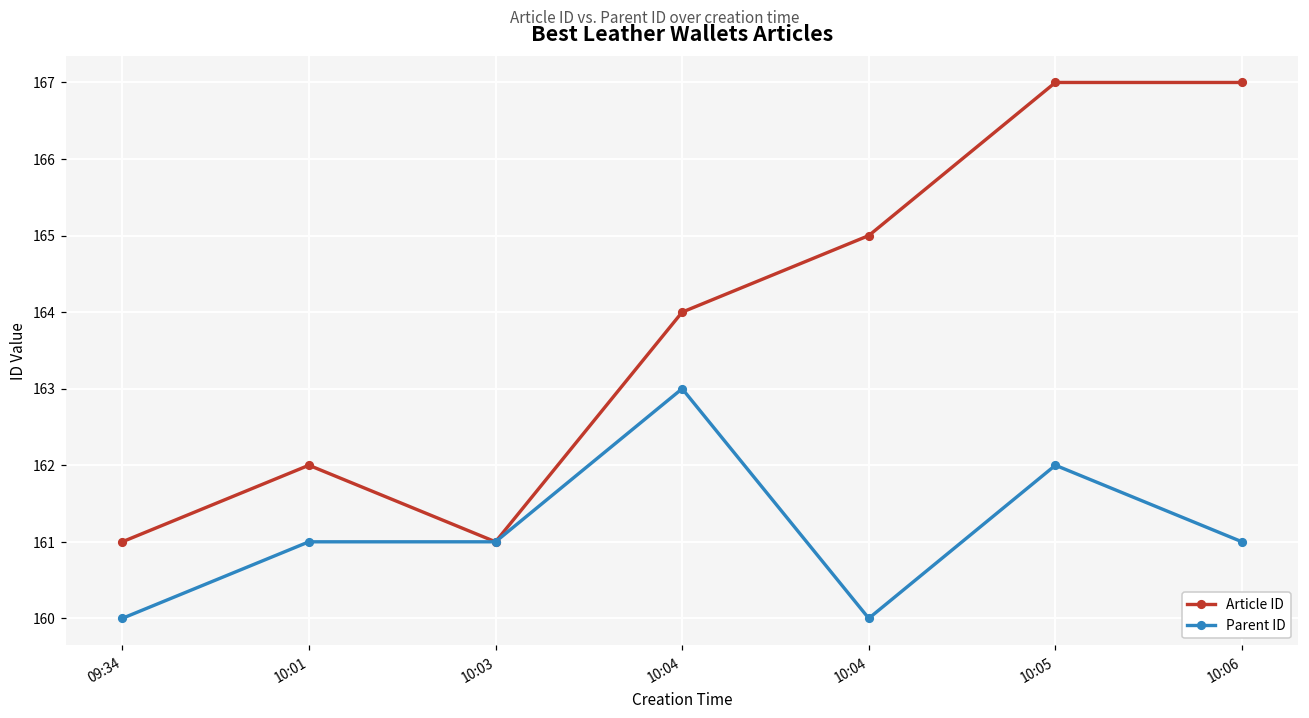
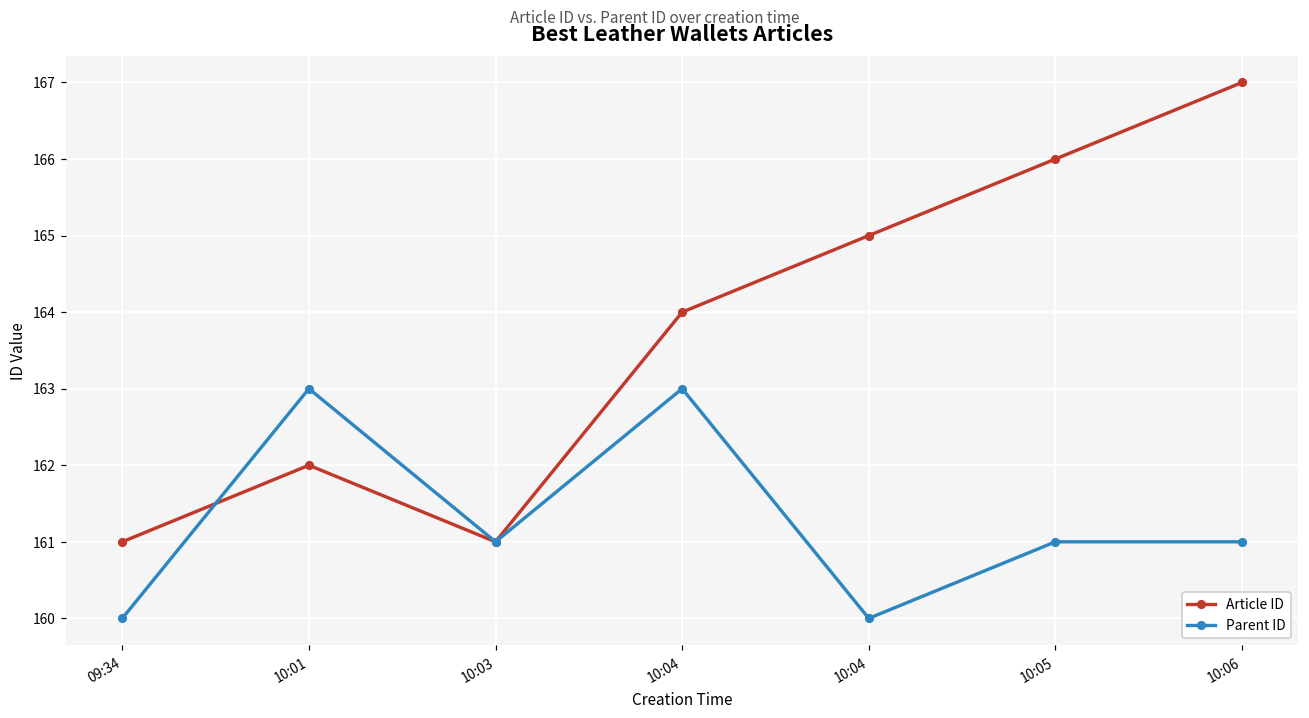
  {
    "Article ID": {
      "09:34": 161,
      "10:01": 162,
-     "10:05": 167,
+     "10:05": 166,
      "10:06": 167
    },
    "Parent ID": {
      "09:34": 160,
-     "10:01": 161,
-     "10:05": 162,
+     "10:01": 163,
+     "10:05": 161,
      "10:06": 161
    }
  }
